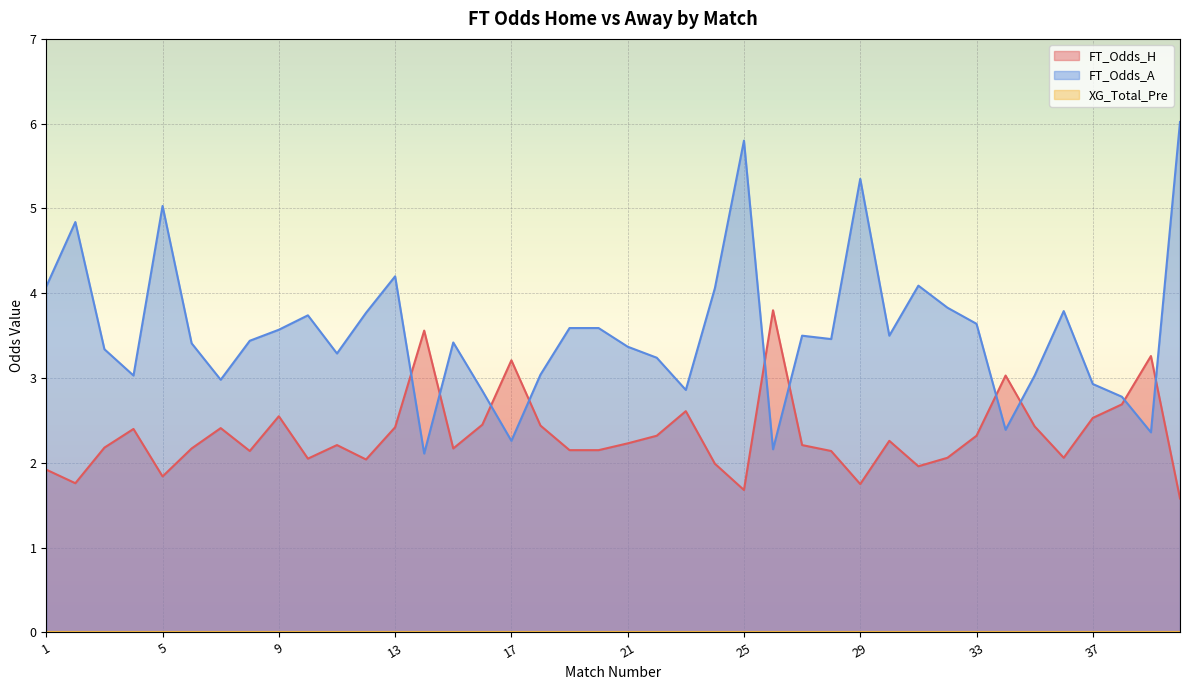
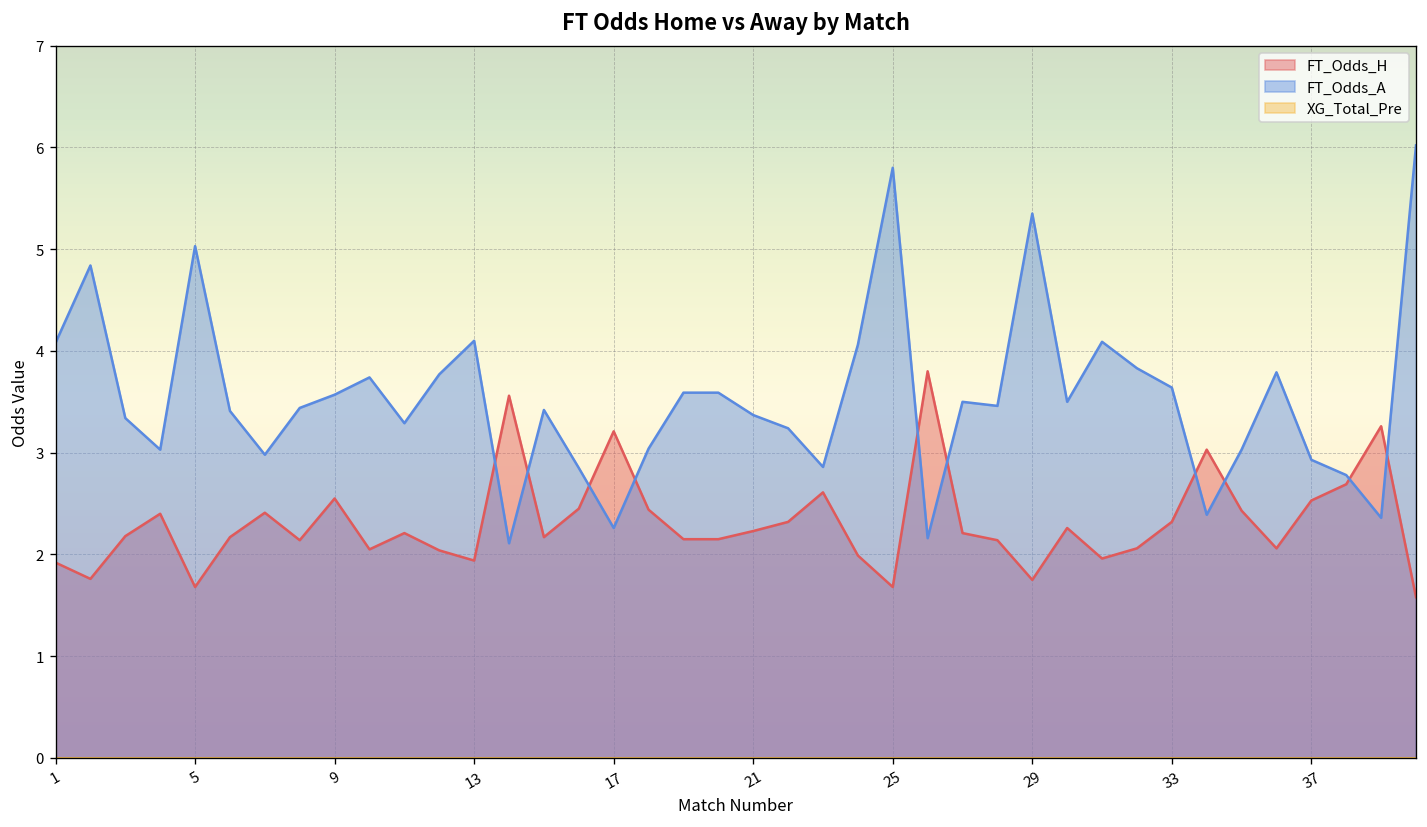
  {
    "FT_Odds_H": {
      "1": 1.9,
-     "5": 1.8,
+     "5": 1.7,
      "9": 2.6,
-     "13": 2.4,
+     "13": 1.9,
      "17": 3.2,
      "21": 2.2,
      "25": 1.7,
      "29": 1.8,
      "33": 2.3,
      "37": 2.5
    },
    "FT_Odds_A": {
      "1": 4.1,
      "5": 5.0,
      "9": 3.6,
-     "13": 4.2,
+     "13": 4.1,
      "17": 2.3,
      "21": 3.4,
      "25": 5.8,
      "29": 5.4,
      "33": 3.6,
      "37": 2.9
    },
    "XG_Total_Pre": {
      "1": 0.0,
      "5": 0.0,
      "9": 0.0,
      "13": 0.0,
      "17": 0.0,
      "21": 0.0,
      "25": 0.0,
      "29": 0.0,
      "33": 0.0,
      "37": 0.0
    }
  }
